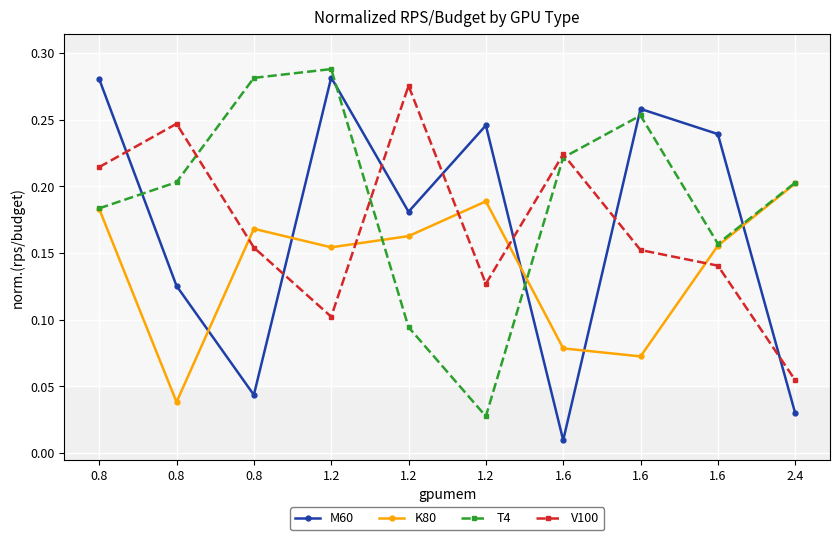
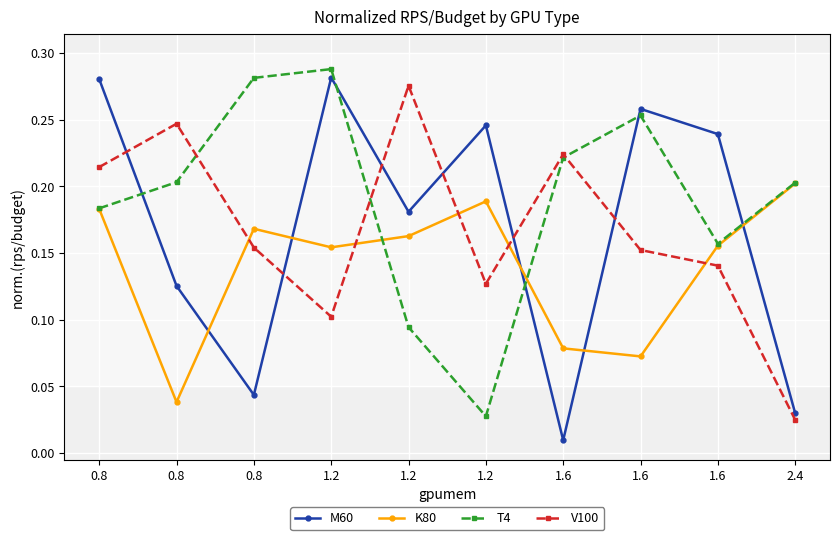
  {
    "M60": {
      "2.4": 0.030
    },
    "V100": {
-     "2.4": 0.055
+     "2.4": 0.025
    }
  }
